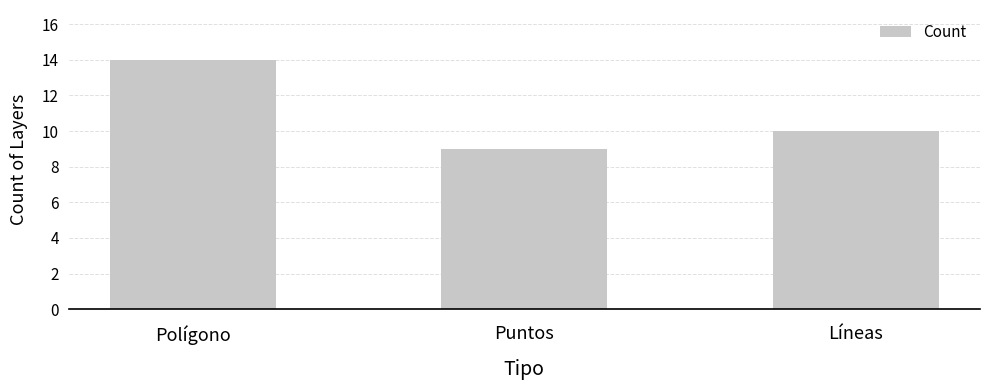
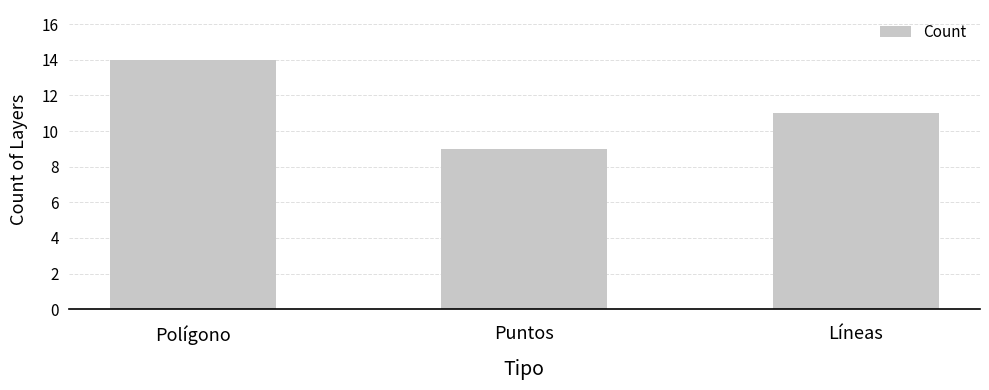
  {
    "Polígono": 14,
    "Puntos": 9,
-   "Líneas": 10
+   "Líneas": 11
  }
